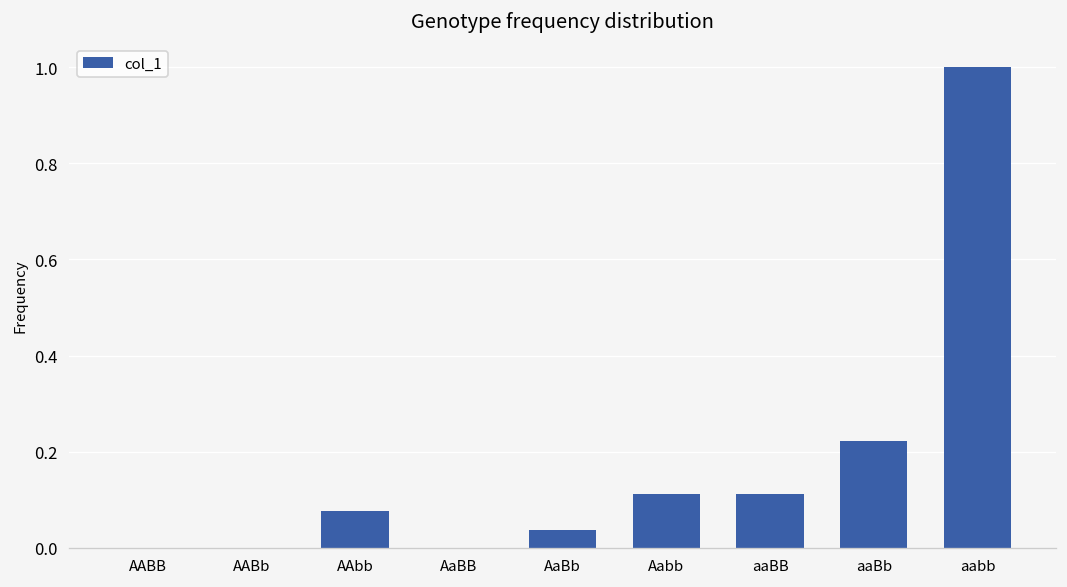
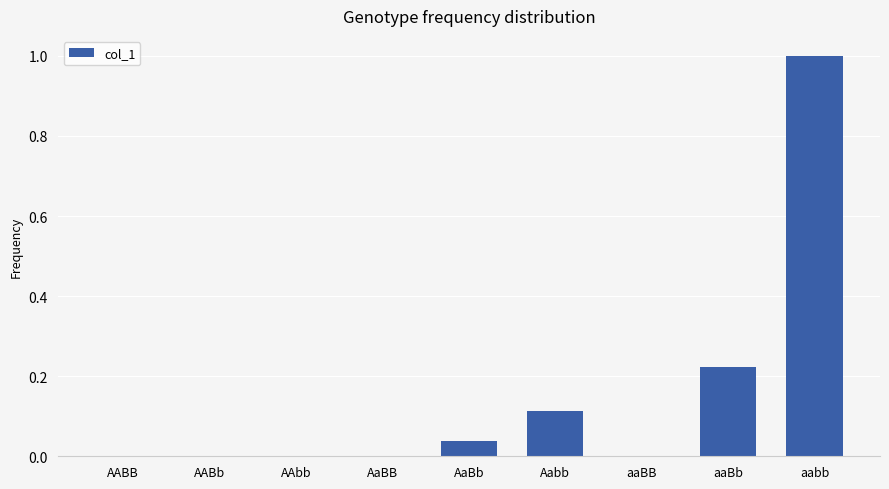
  {
-   "AAbb": 0.08,
+   "AAbb": 0.00,
    "AaBb": 0.04,
    "Aabb": 0.11,
-   "aaBB": 0.11,
+   "aaBB": 0.00,
    "aaBb": 0.22,
    "aabb": 1.00
  }
